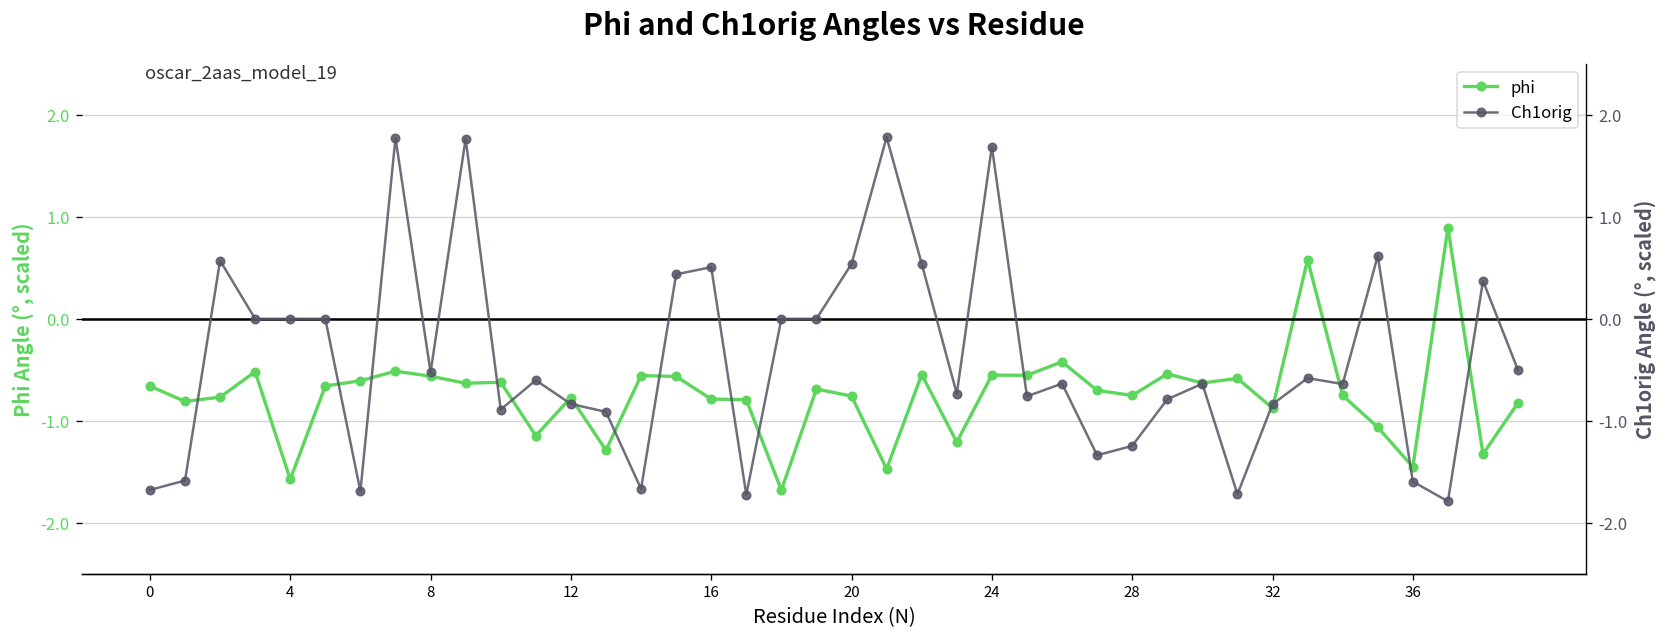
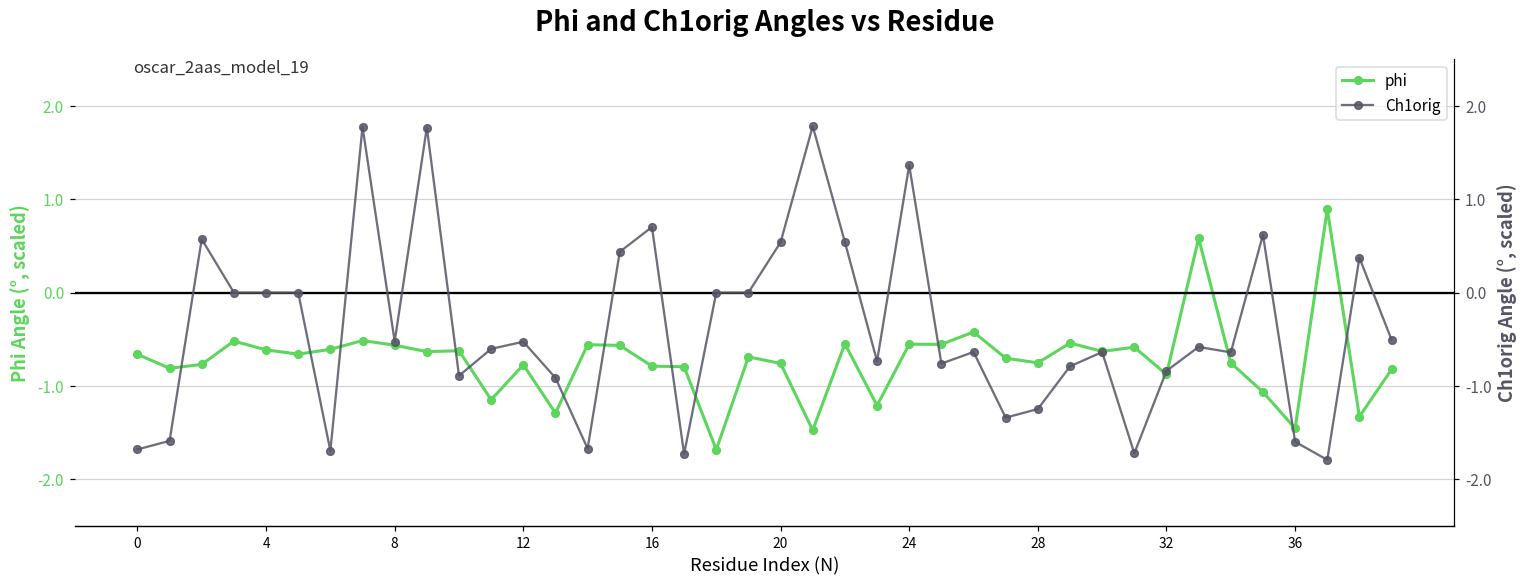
  {
    "phi": {
      "0": -0.7,
-     "4": -1.6,
+     "4": -0.6,
      "8": -0.6,
      "12": -0.8,
      "16": -0.8,
      "20": -0.8,
      "24": -0.6,
      "28": -0.8,
      "32": -0.9,
      "36": -1.5
    },
    "Ch1orig": {
      "0": -1.7,
      "4": 0.0,
      "8": -0.5,
-     "12": -0.8,
-     "16": 0.5,
+     "12": -0.5,
+     "16": 0.7,
      "20": 0.5,
-     "24": 1.7,
+     "24": 1.4,
      "28": -1.2,
      "32": -0.8,
      "36": -1.6
    }
  }
